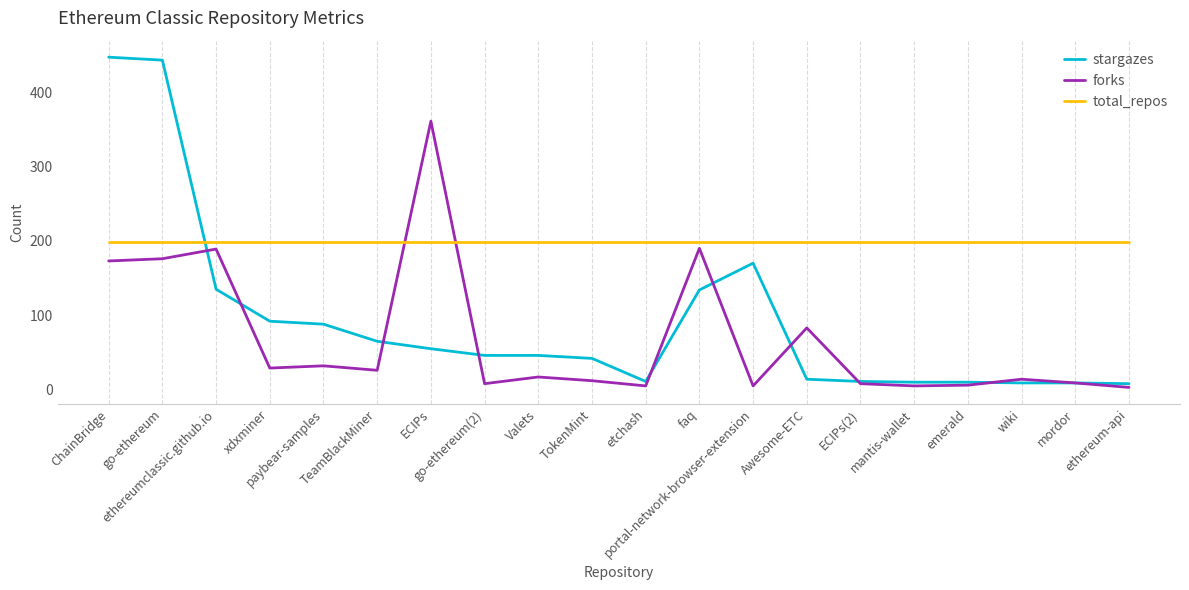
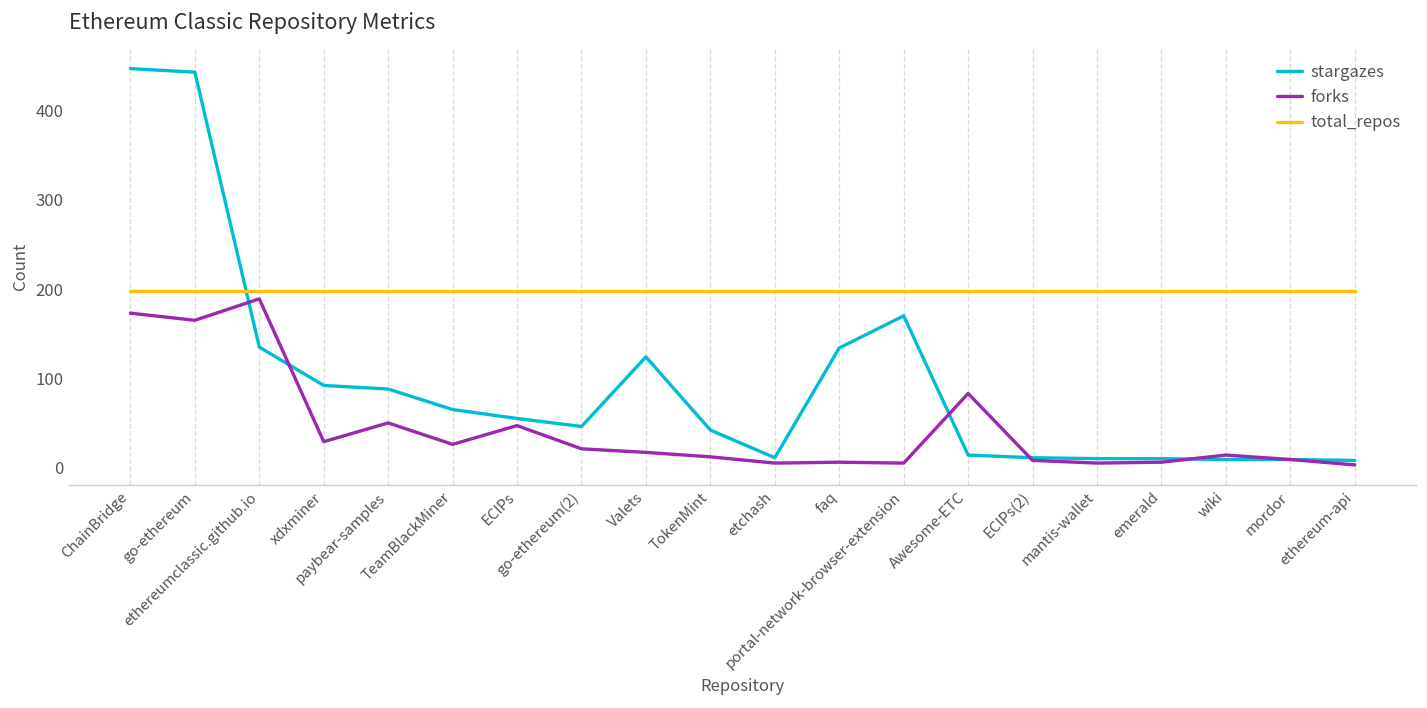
  {
    "stargazes": {
      "ChainBridge": 450,
      "go-ethereum": 440,
      "ethereumclassic.github.io": 140,
      "xdxminer": 90,
      "paybear-samples": 90,
      "TeamBlackMiner": 70,
      "ECIPs": 60,
      "go-ethereum(2)": 50,
-     "Valets": 50,
+     "Valets": 120,
      "TokenMint": 40,
      "etchash": 10,
      "faq": 130,
      "portal-network-browser-extension": 170,
      "Awesome-ETC": 10,
      "mantis-wallet": 10,
      "emerald": 10,
      "wiki": 10,
      "ethereum-api": 10
    },
    "forks": {
      "ChainBridge": 170,
-     "go-ethereum": 180,
+     "go-ethereum": 170,
      "ethereumclassic.github.io": 190,
      "xdxminer": 30,
-     "paybear-samples": 30,
+     "paybear-samples": 50,
      "TeamBlackMiner": 30,
-     "ECIPs": 360,
-     "go-ethereum(2)": 10,
+     "ECIPs": 50,
+     "go-ethereum(2)": 20,
      "Valets": 20,
      "TokenMint": 10,
      "etchash": 10,
-     "faq": 190,
+     "faq": 10,
      "portal-network-browser-extension": 10,
      "Awesome-ETC": 80,
      "mantis-wallet": 10,
      "emerald": 10,
      "wiki": 10,
      "ethereum-api": 0
    },
    "total_repos": {
      "ChainBridge": 200,
      "go-ethereum": 200,
      "ethereumclassic.github.io": 200,
      "xdxminer": 200,
      "paybear-samples": 200,
      "TeamBlackMiner": 200,
      "ECIPs": 200,
      "go-ethereum(2)": 200,
      "Valets": 200,
      "TokenMint": 200,
      "etchash": 200,
      "faq": 200,
      "portal-network-browser-extension": 200,
      "Awesome-ETC": 200,
      "ECIPs(2)": 200,
      "mantis-wallet": 200,
      "emerald": 200,
      "wiki": 200,
      "mordor": 200,
      "ethereum-api": 200
    }
  }
